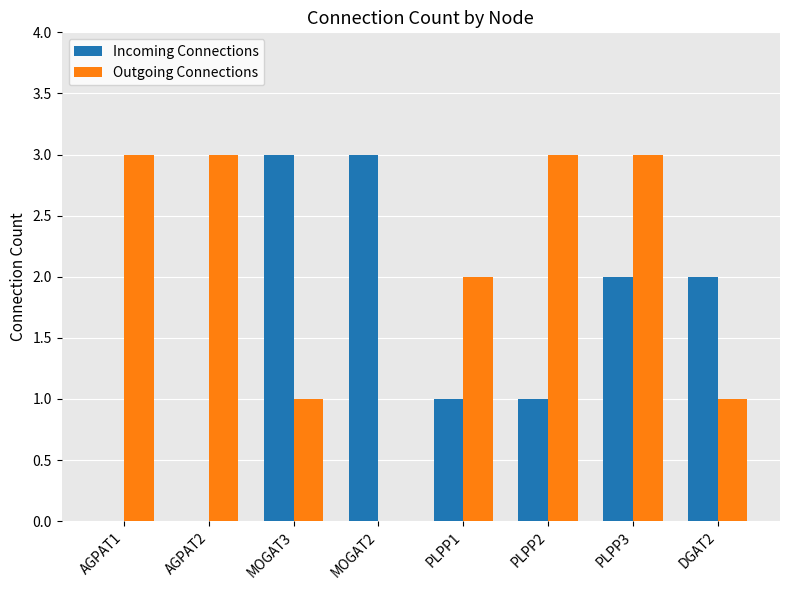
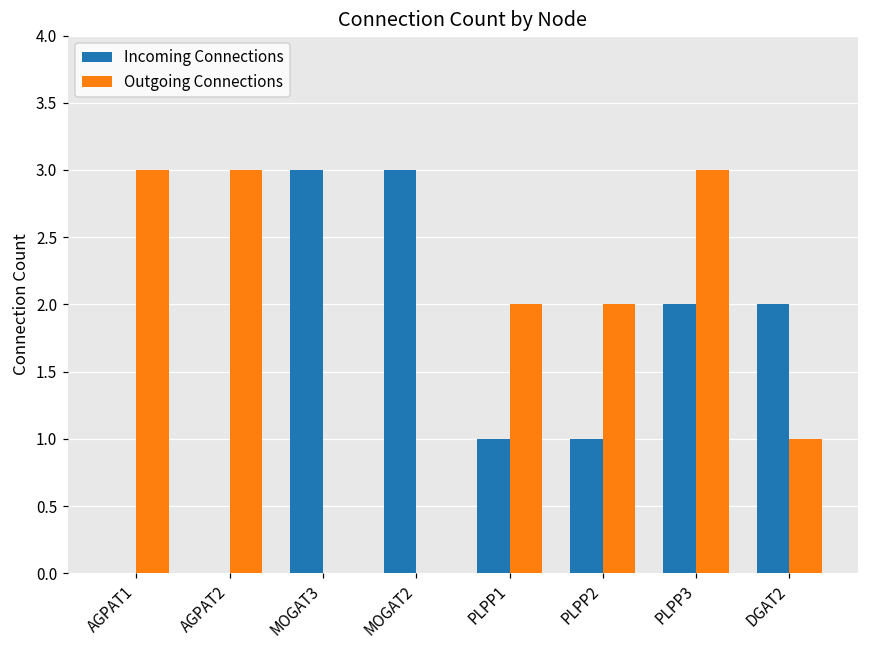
  {
    "Incoming Connections": {
      "AGPAT1": 0,
      "AGPAT2": 0,
      "MOGAT3": 3,
      "MOGAT2": 3,
      "PLPP1": 1,
      "PLPP2": 1,
      "PLPP3": 2,
      "DGAT2": 2
    },
    "Outgoing Connections": {
      "AGPAT1": 3,
      "AGPAT2": 3,
-     "MOGAT3": 1,
+     "MOGAT3": 0,
      "MOGAT2": 0,
      "PLPP1": 2,
-     "PLPP2": 3,
+     "PLPP2": 2,
      "PLPP3": 3,
      "DGAT2": 1
    }
  }
